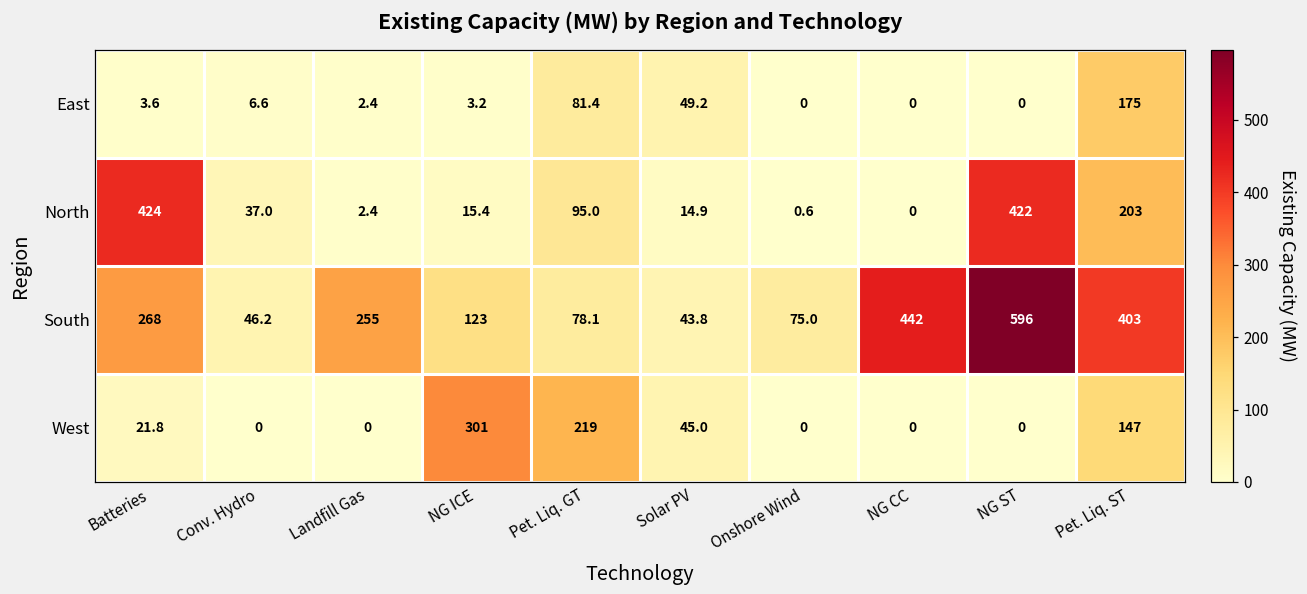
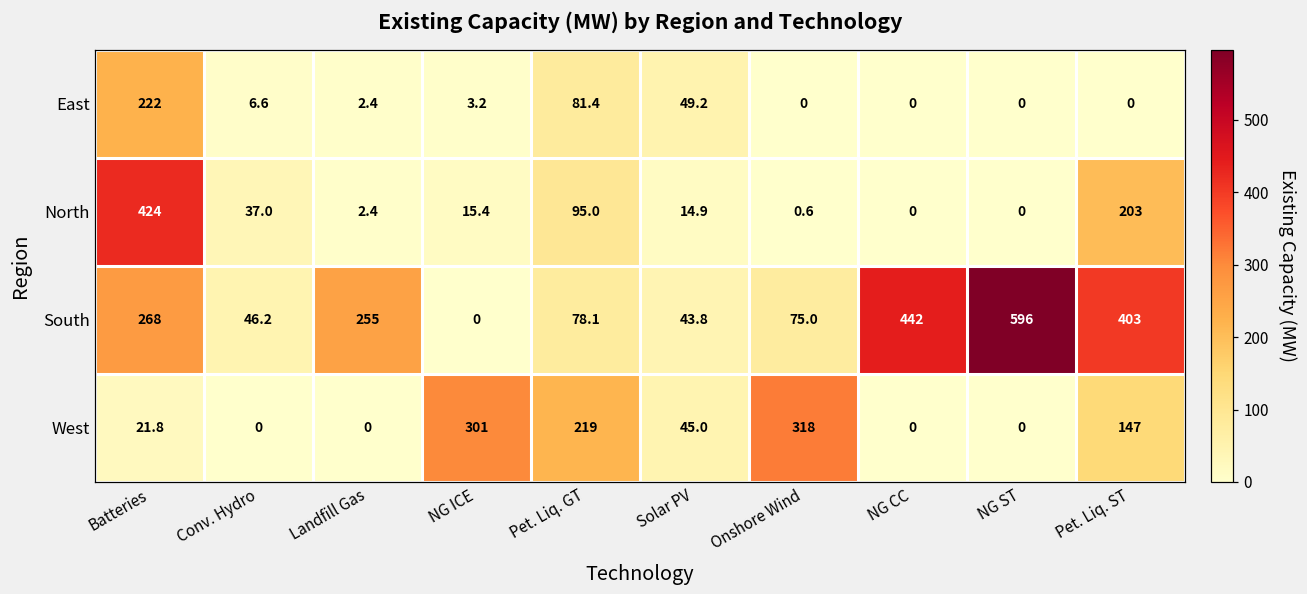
  {
    "East": {
-     "Batteries": 3.6,
+     "Batteries": 222,
      "Conv. Hydro": 6.6,
      "Landfill Gas": 2.4,
      "NG ICE": 3.2,
      "Pet. Liq. GT": 81.4,
      "Solar PV": 49.2,
      "Onshore Wind": 0,
      "NG CC": 0,
      "NG ST": 0,
-     "Pet. Liq. ST": 175
+     "Pet. Liq. ST": 0
    },
    "North": {
      "Batteries": 424,
      "Conv. Hydro": 37.0,
      "Landfill Gas": 2.4,
      "NG ICE": 15.4,
      "Pet. Liq. GT": 95.0,
      "Solar PV": 14.9,
      "Onshore Wind": 0.6,
      "NG CC": 0,
-     "NG ST": 422,
+     "NG ST": 0,
      "Pet. Liq. ST": 203
    },
    "South": {
      "Batteries": 268,
      "Conv. Hydro": 46.2,
      "Landfill Gas": 255,
-     "NG ICE": 123,
+     "NG ICE": 0,
      "Pet. Liq. GT": 78.1,
      "Solar PV": 43.8,
      "Onshore Wind": 75.0,
      "NG CC": 442,
      "NG ST": 596,
      "Pet. Liq. ST": 403
    },
    "West": {
      "Batteries": 21.8,
      "Conv. Hydro": 0,
      "Landfill Gas": 0,
      "NG ICE": 301,
      "Pet. Liq. GT": 219,
      "Solar PV": 45.0,
-     "Onshore Wind": 0,
+     "Onshore Wind": 318,
      "NG CC": 0,
      "NG ST": 0,
      "Pet. Liq. ST": 147
    }
  }
